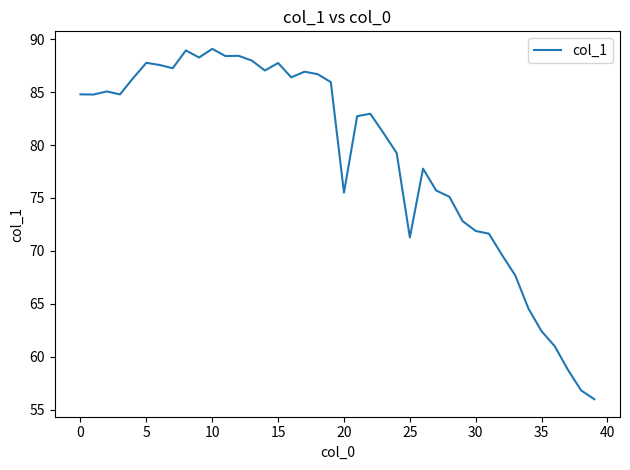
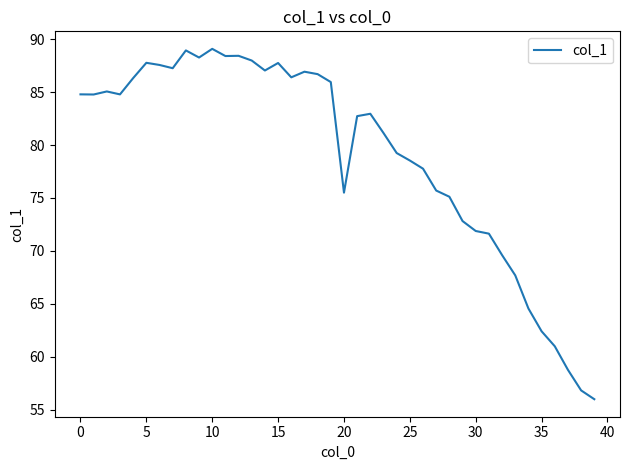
  {
    "0": 84.8,
    "5": 87.8,
    "10": 89.1,
    "15": 87.8,
    "20": 75.5,
-   "25": 71.3,
+   "25": 78.5,
    "30": 71.9,
    "35": 62.4
  }
